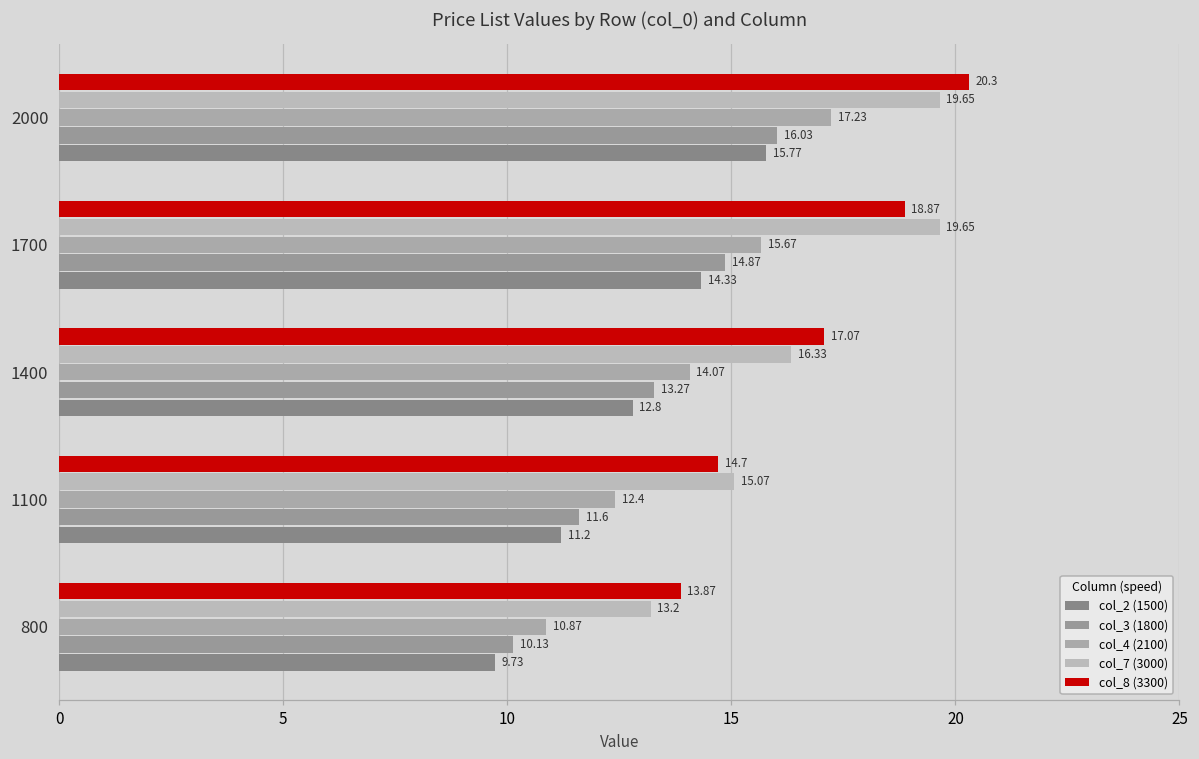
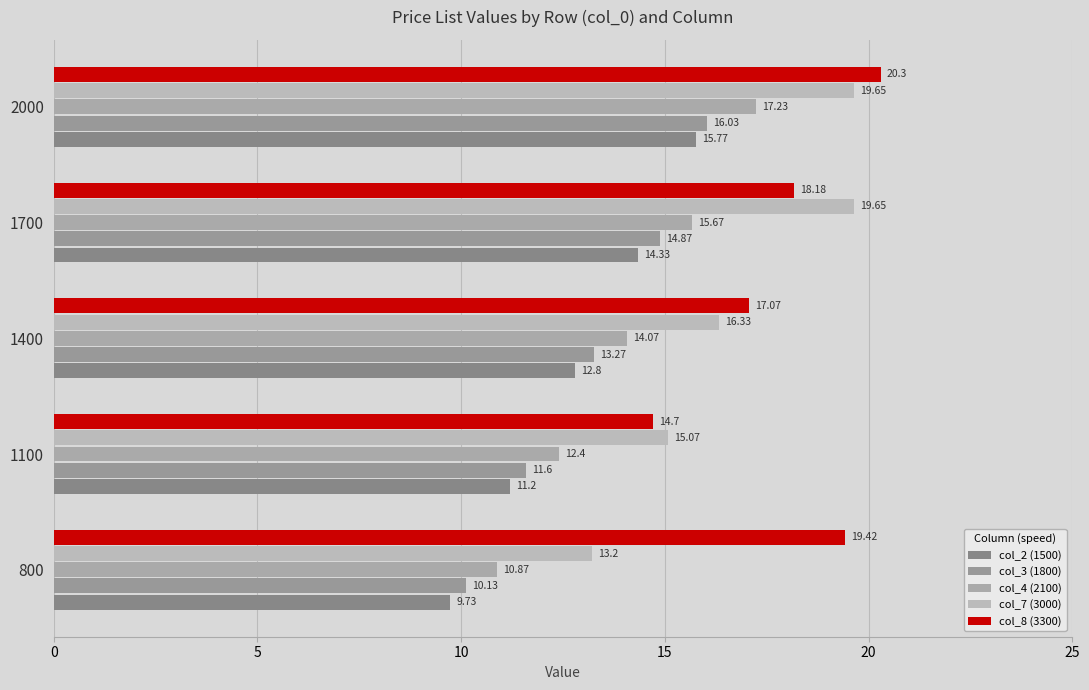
  {
    "col_8 (3300)": {
      "2000": 20.3,
-     "1700": 18.87,
+     "1700": 18.18,
      "1400": 17.07,
      "1100": 14.7,
-     "800": 13.87
+     "800": 19.42
    }
  }
